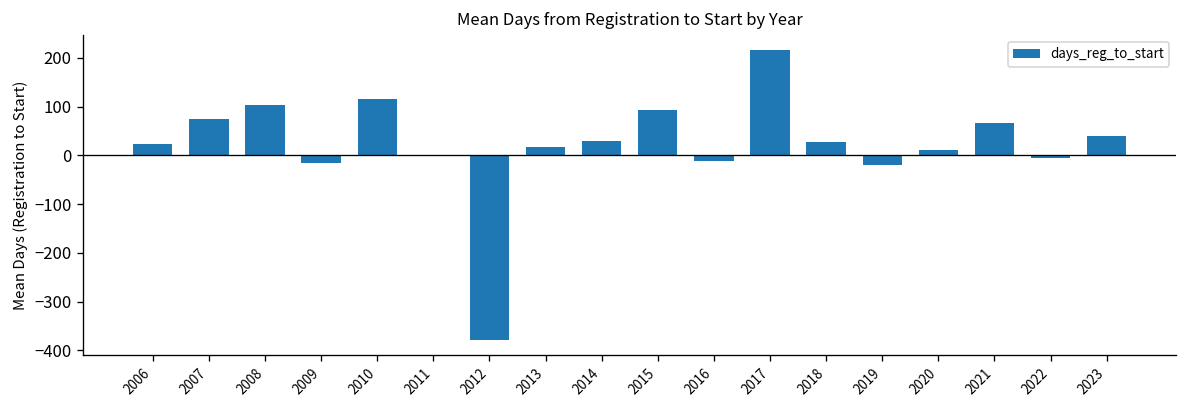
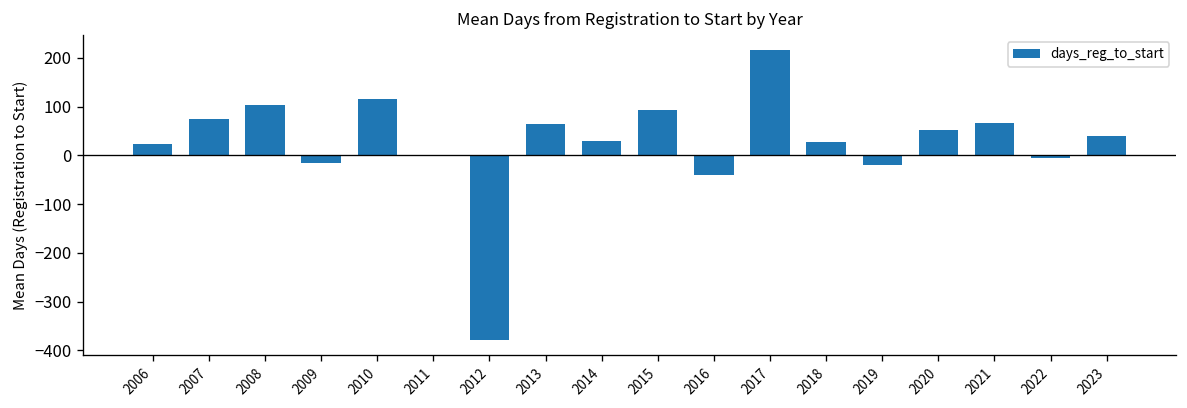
  {
    "2006": 20,
    "2007": 70,
    "2008": 100,
    "2009": -20,
    "2010": 110,
    "2012": -380,
-   "2013": 20,
+   "2013": 60,
    "2014": 30,
    "2015": 90,
-   "2016": -10,
+   "2016": -40,
    "2017": 220,
    "2018": 30,
    "2019": -20,
-   "2020": 10,
+   "2020": 50,
    "2021": 70,
    "2023": 40
  }
